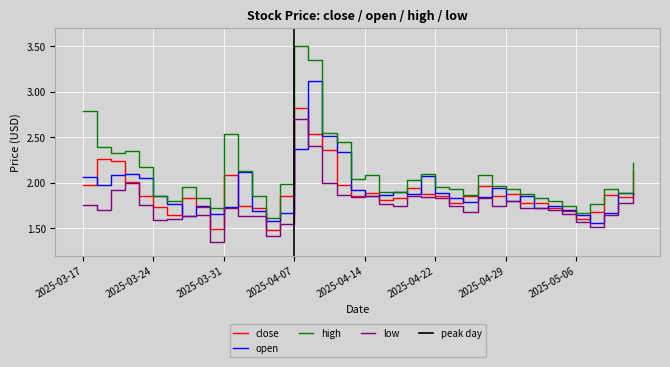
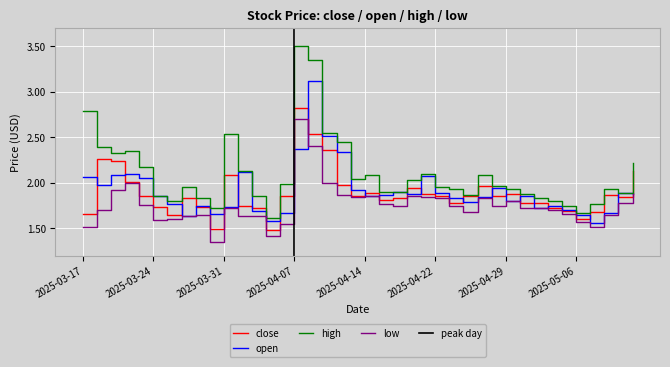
  {
    "close": {
-     "2025-03-17": 2.0,
+     "2025-03-17": 1.7,
      "2025-03-24": 1.7,
      "2025-03-31": 2.1,
      "2025-04-07": 2.8,
      "2025-04-14": 1.9,
      "2025-04-29": 1.9,
      "2025-05-06": 1.6
    },
    "open": {
      "2025-03-17": 2.1,
      "2025-04-07": 2.4,
      "2025-04-22": 1.9
    },
    "high": {
      "2025-03-17": 2.8,
      "2025-03-31": 2.5,
      "2025-04-07": 3.5,
      "2025-04-14": 2.1,
      "2025-04-22": 2.0,
      "2025-04-29": 1.9
    },
    "low": {
-     "2025-03-17": 1.8,
+     "2025-03-17": 1.5,
      "2025-03-24": 1.6,
      "2025-04-07": 2.7,
      "2025-05-06": 1.6
    }
  }
